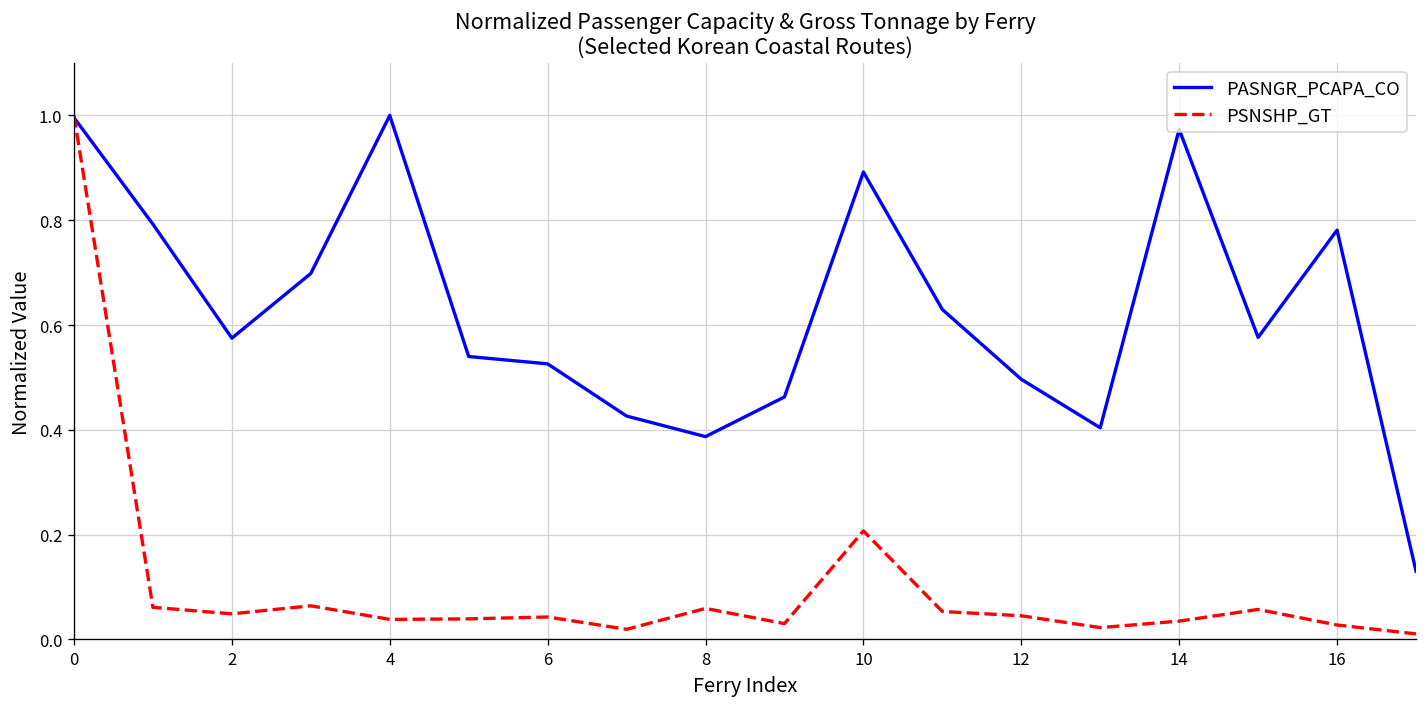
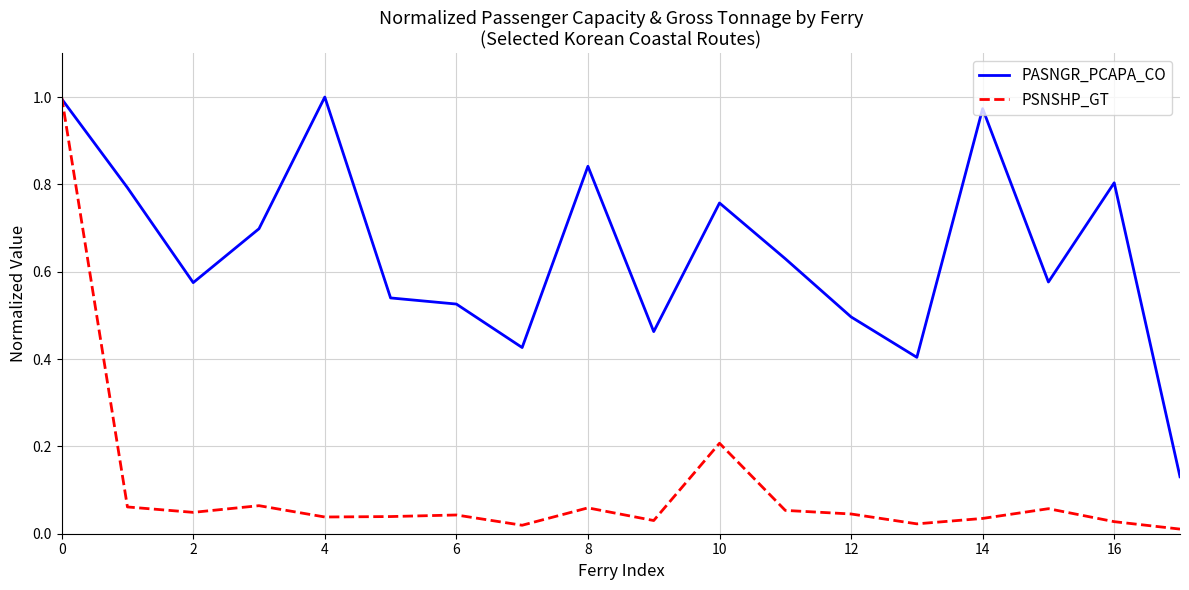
  {
    "PASNGR_PCAPA_CO": {
      "4": 1.00,
      "6": 0.53,
-     "8": 0.39,
-     "10": 0.89,
+     "8": 0.84,
+     "10": 0.76,
      "12": 0.50,
-     "16": 0.78
+     "16": 0.80
    },
    "PSNSHP_GT": {
      "4": 0.04,
      "6": 0.04,
      "8": 0.06,
      "10": 0.21,
      "12": 0.05,
      "14": 0.04,
      "16": 0.03
    }
  }
